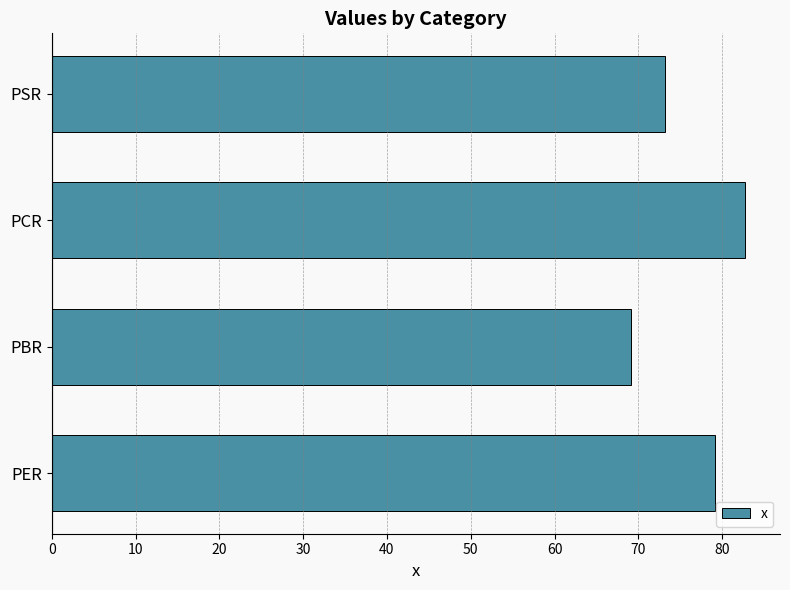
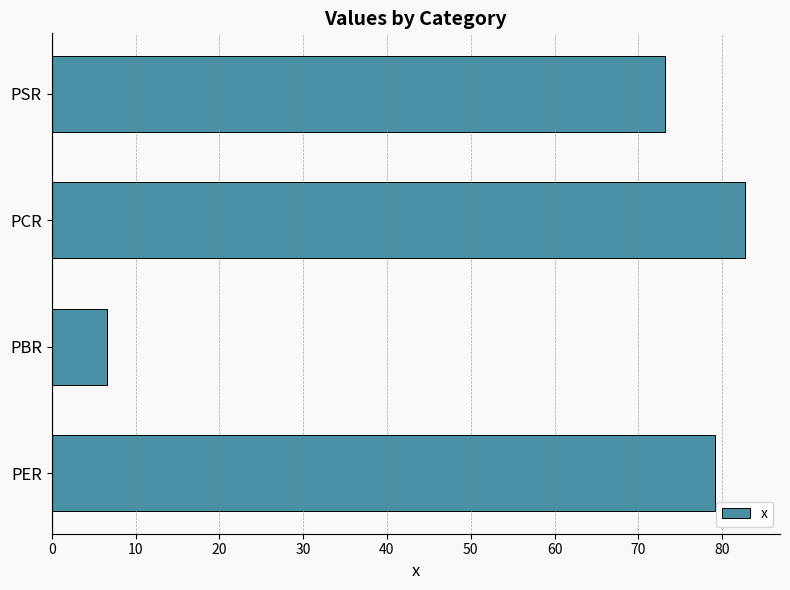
  {
    "PSR": 73,
    "PCR": 83,
-   "PBR": 69,
+   "PBR": 7,
    "PER": 79
  }
